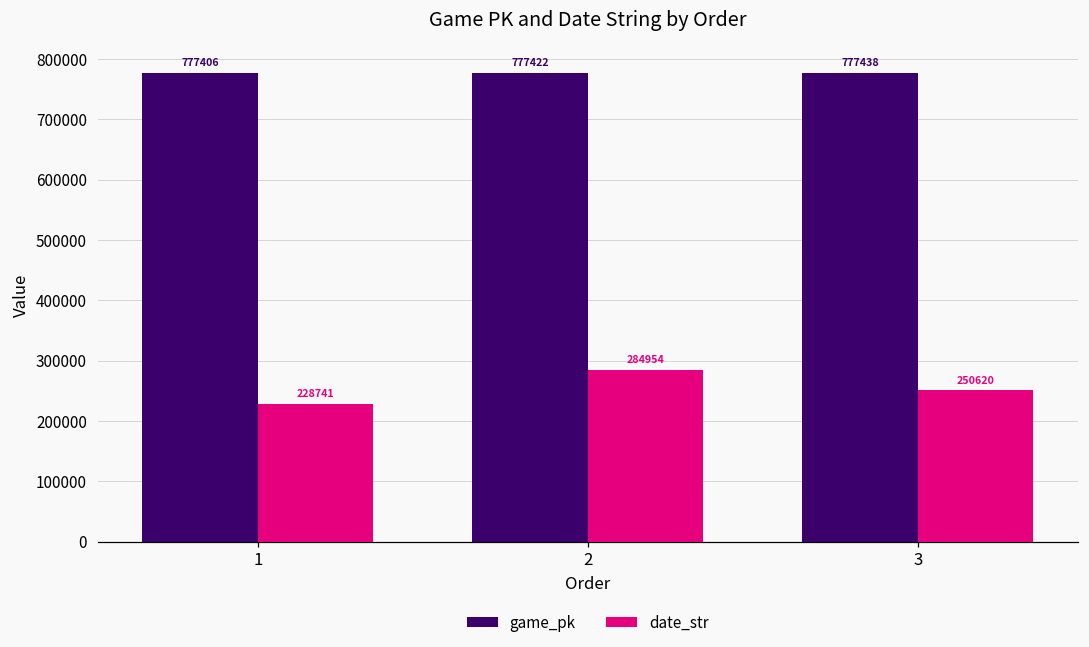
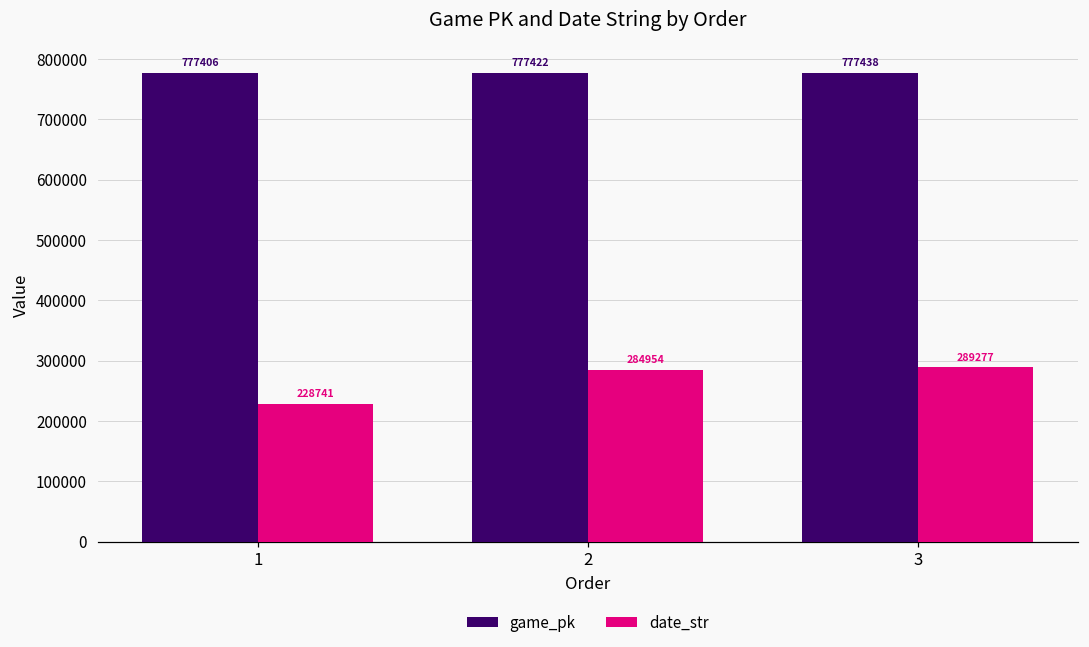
  {
    "game_pk": {
      "1": 777406,
      "2": 777422,
      "3": 777438
    },
    "date_str": {
      "1": 228741,
      "2": 284954,
-     "3": 250620
+     "3": 289277
    }
  }
